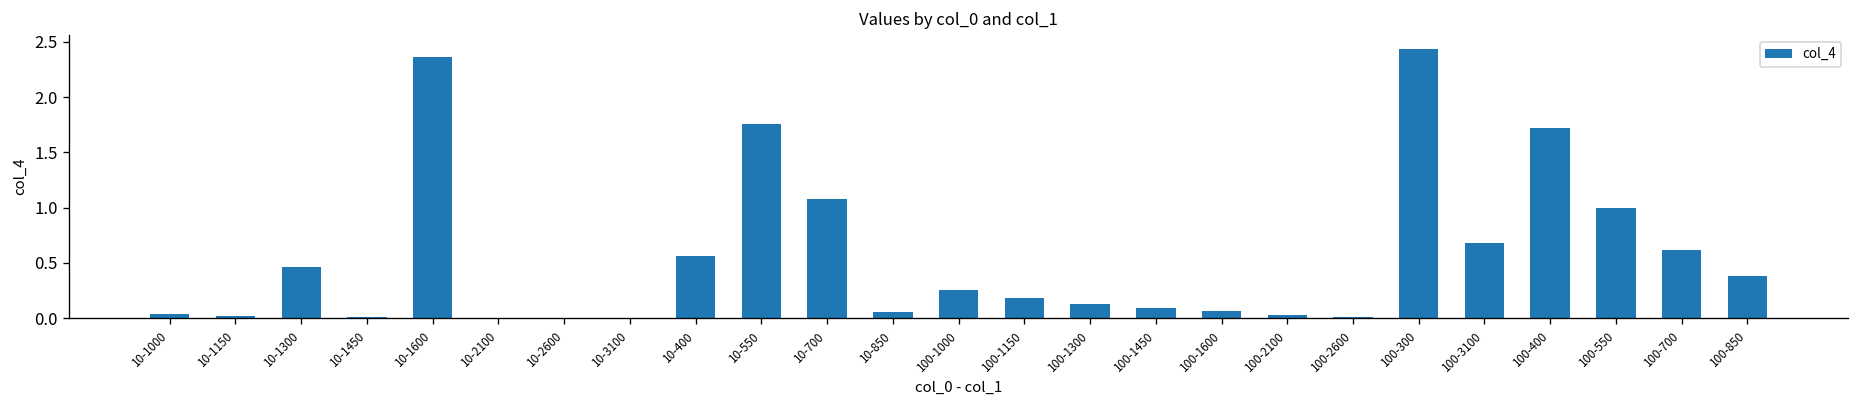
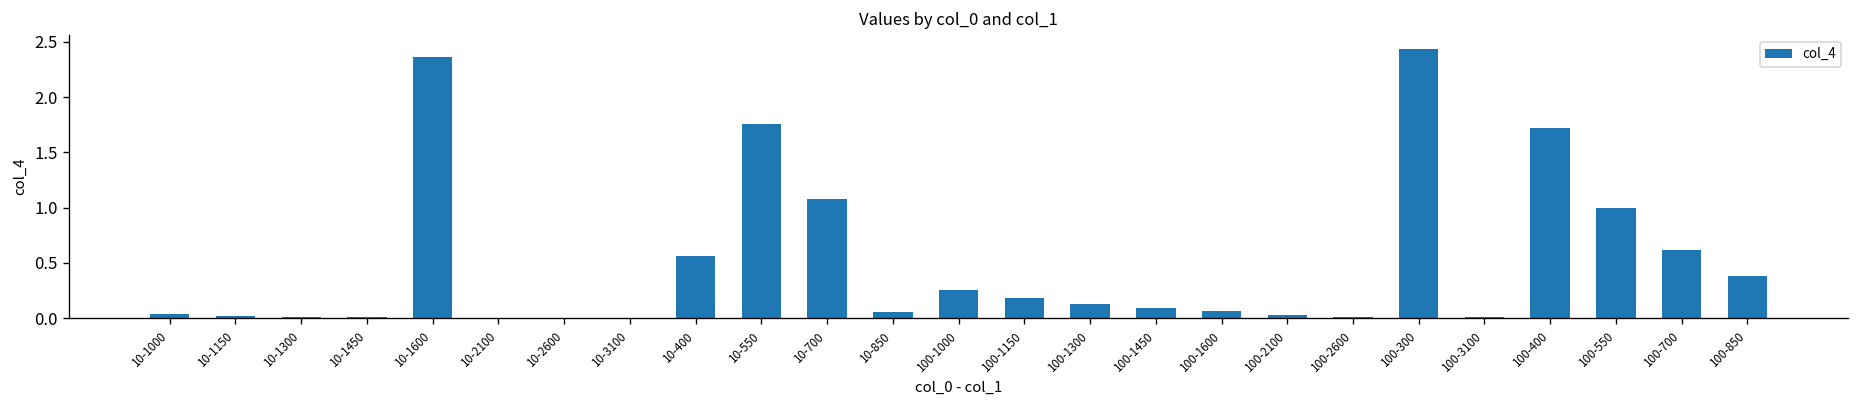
  {
    "10-1000": 0.0,
-   "10-1300": 0.5,
+   "10-1300": 0.0,
    "10-1600": 2.4,
    "10-400": 0.6,
    "10-550": 1.8,
    "10-700": 1.1,
    "10-850": 0.1,
    "100-1000": 0.3,
    "100-1150": 0.2,
    "100-1300": 0.1,
    "100-1450": 0.1,
    "100-1600": 0.1,
    "100-2100": 0.0,
    "100-300": 2.4,
-   "100-3100": 0.7,
+   "100-3100": 0.0,
    "100-400": 1.7,
    "100-550": 1.0,
    "100-700": 0.6,
    "100-850": 0.4
  }
